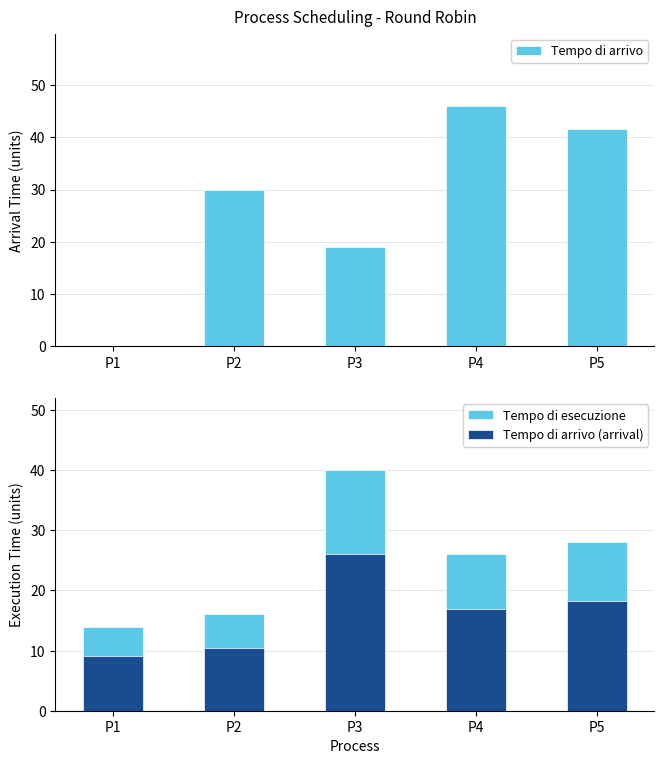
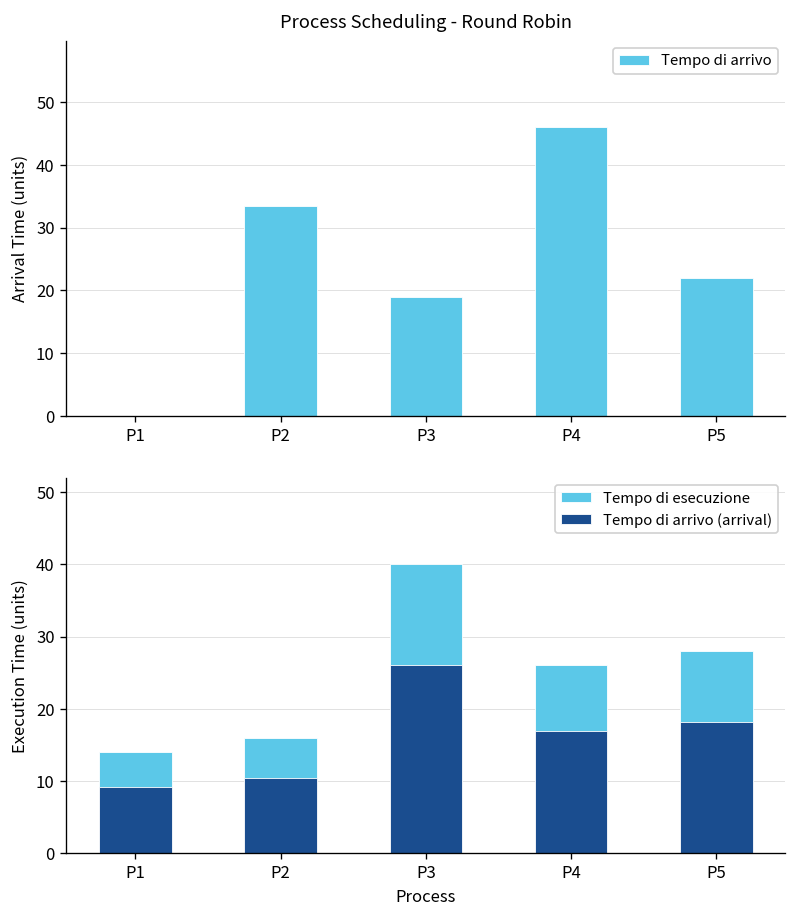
  {
    "Process Scheduling - Round Robin": {
      "P1": 0,
-     "P2": 30,
+     "P2": 33,
      "P3": 19,
      "P4": 46,
-     "P5": 42
+     "P5": 22
    }
  }
